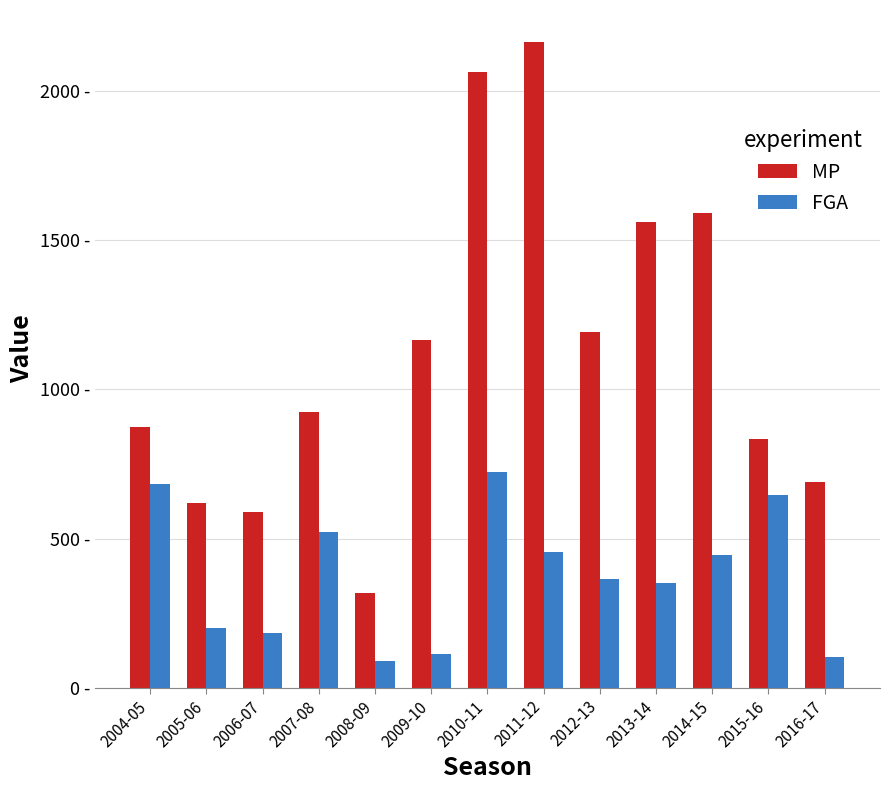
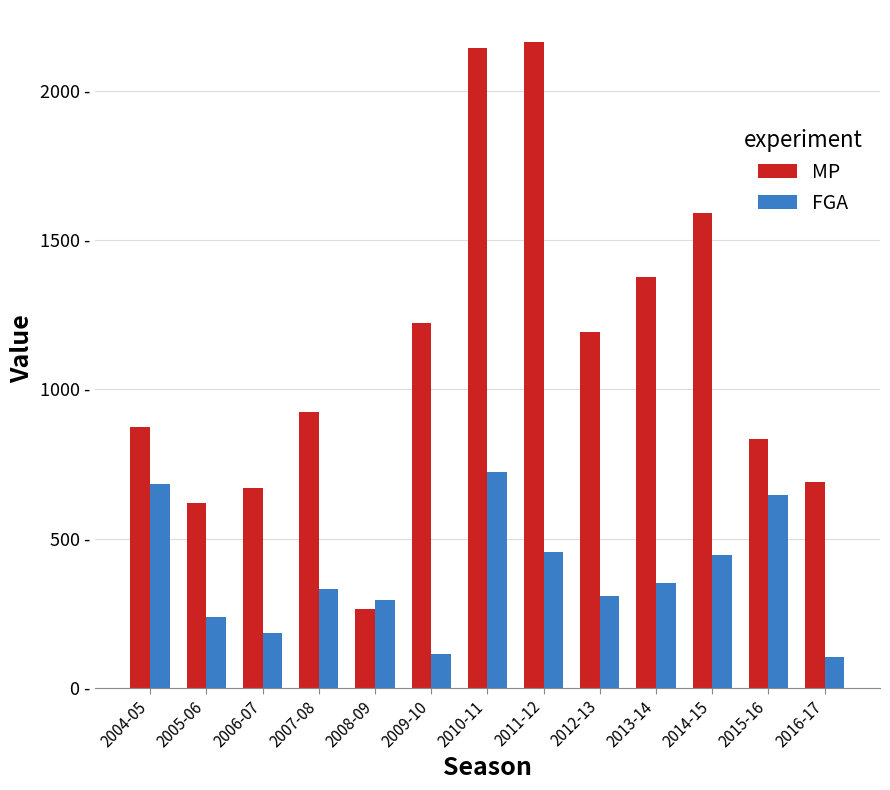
  {
    "MP": {
      "2004-05": "870 -",
      "2005-06": "620 -",
-     "2006-07": "590 -",
+     "2006-07": "670 -",
      "2007-08": "930 -",
-     "2008-09": "320 -",
-     "2009-10": "1170 -",
-     "2010-11": "2060 -",
+     "2008-09": "270 -",
+     "2009-10": "1220 -",
+     "2010-11": "2140 -",
      "2011-12": "2160 -",
      "2012-13": "1190 -",
-     "2013-14": "1560 -",
+     "2013-14": "1380 -",
      "2014-15": "1590 -",
      "2015-16": "840 -",
      "2016-17": "690 -"
    },
    "FGA": {
      "2004-05": "680 -",
-     "2005-06": "200 -",
+     "2005-06": "240 -",
      "2006-07": "190 -",
-     "2007-08": "520 -",
-     "2008-09": "90 -",
+     "2007-08": "330 -",
+     "2008-09": "300 -",
      "2009-10": "110 -",
      "2010-11": "720 -",
      "2011-12": "460 -",
-     "2012-13": "360 -",
+     "2012-13": "310 -",
      "2013-14": "350 -",
      "2014-15": "450 -",
      "2015-16": "650 -",
      "2016-17": "110 -"
    }
  }
